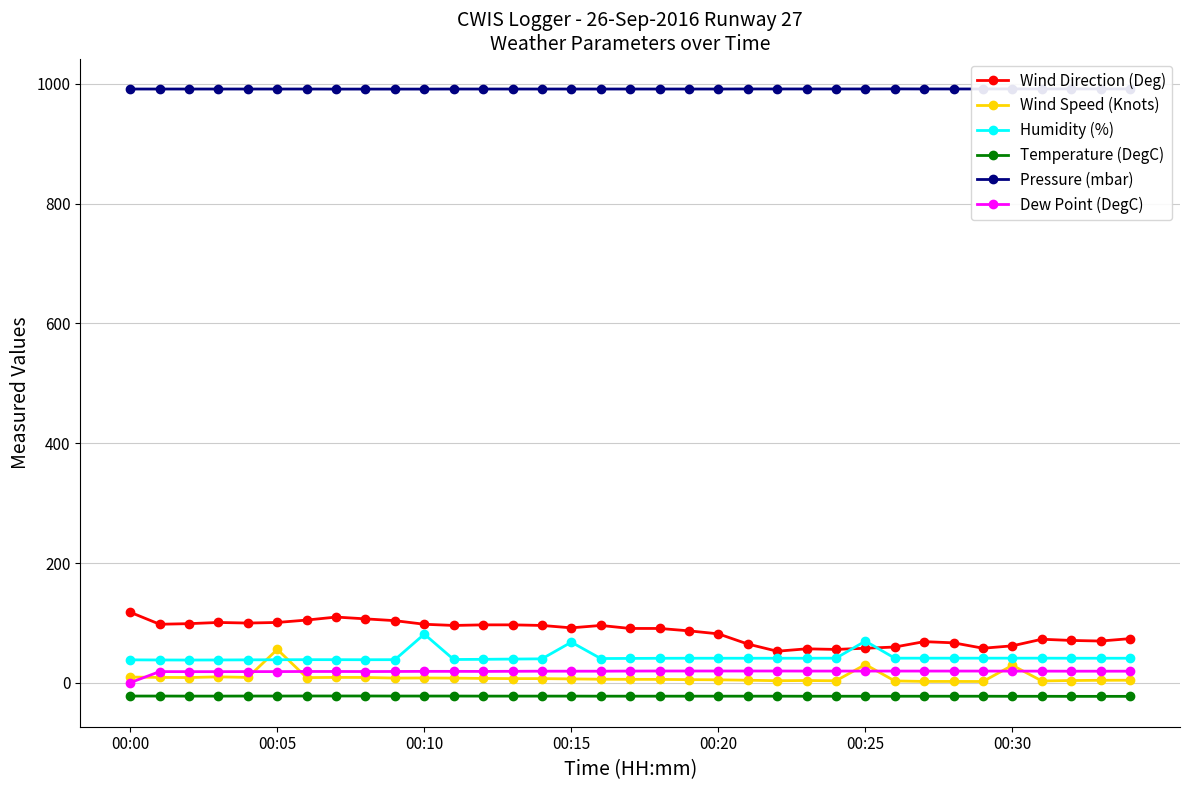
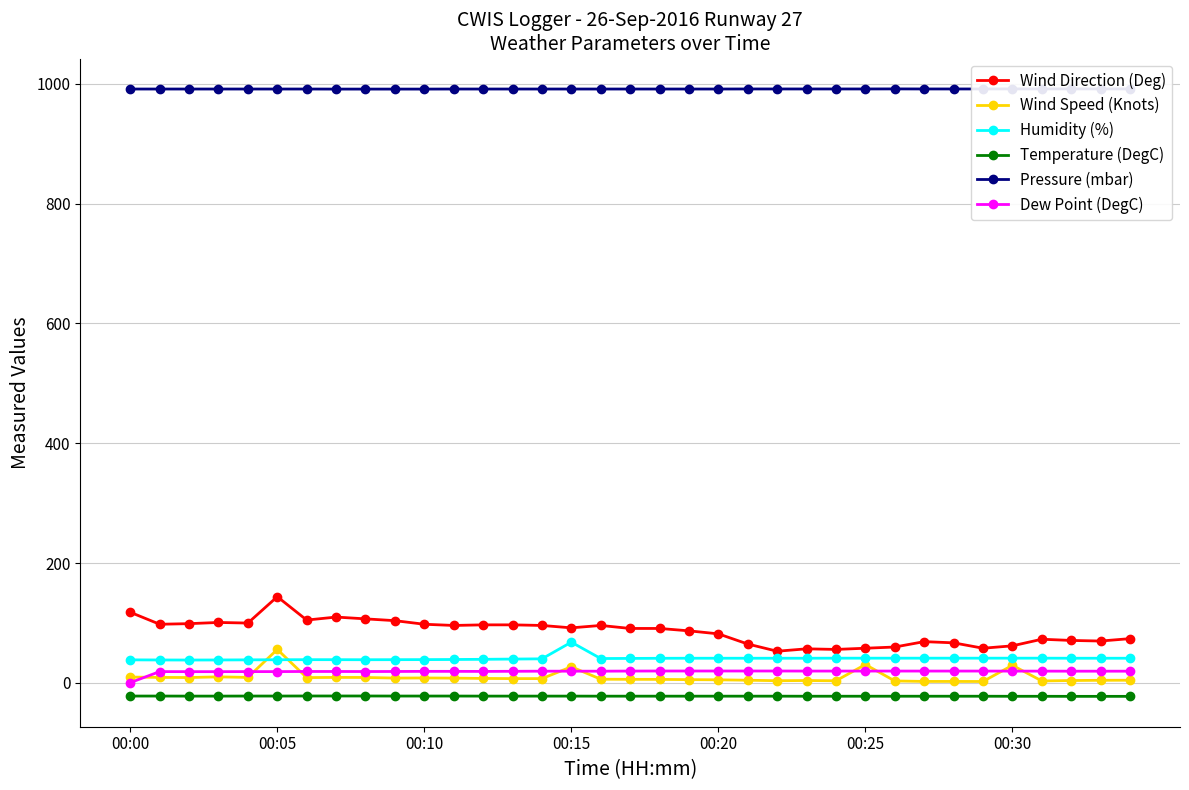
  {
    "Wind Direction (Deg)": {
      "00:00": 120,
-     "00:05": 100,
+     "00:05": 140,
      "00:10": 100,
      "00:15": 90,
      "00:20": 80,
      "00:25": 60,
      "00:30": 60
    },
    "Wind Speed (Knots)": {
      "00:00": 10,
      "00:05": 60,
      "00:10": 10,
-     "00:15": 10,
+     "00:15": 30,
      "00:20": 10,
      "00:25": 30,
      "00:30": 30
    },
    "Humidity (%)": {
      "00:00": 40,
      "00:05": 40,
-     "00:10": 80,
+     "00:10": 40,
      "00:15": 70,
      "00:20": 40,
-     "00:25": 70,
+     "00:25": 40,
      "00:30": 40
    },
    "Temperature (DegC)": {
      "00:00": -20,
      "00:05": -20,
      "00:10": -20,
      "00:15": -20,
      "00:20": -20,
      "00:25": -20,
      "00:30": -20
    },
    "Pressure (mbar)": {
      "00:00": 990,
      "00:05": 990,
      "00:10": 990,
      "00:15": 990,
      "00:20": 990,
      "00:25": 990
    },
    "Dew Point (DegC)": {
      "00:00": 0,
      "00:05": 20,
      "00:10": 20,
      "00:15": 20,
      "00:20": 20,
      "00:25": 20,
      "00:30": 20
    }
  }
